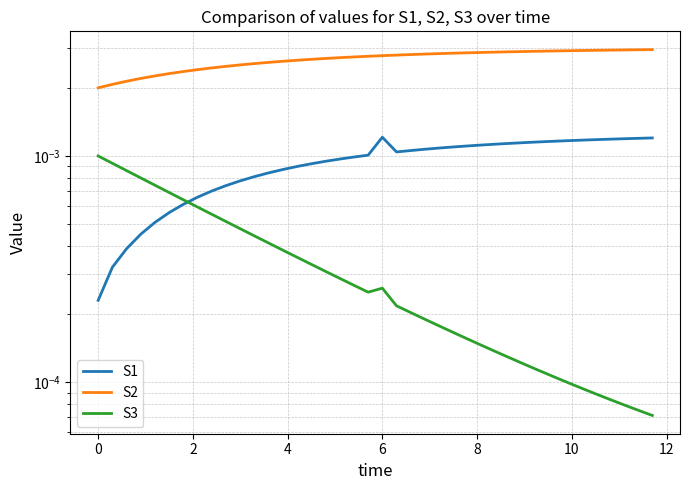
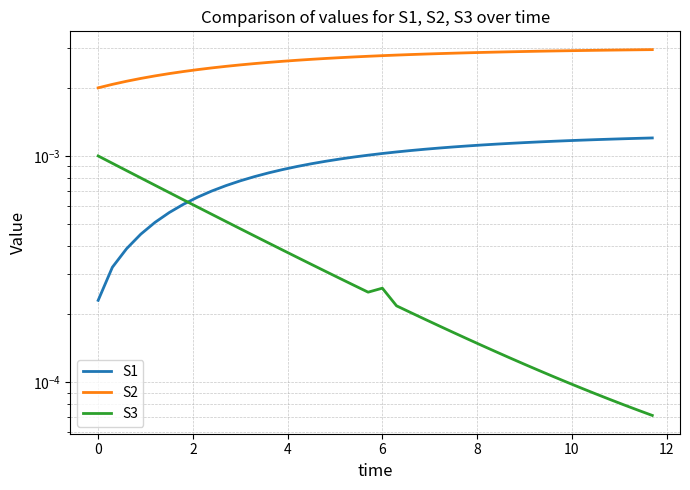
  {
    "S1": {
      "0": 0.00023,
-     "6": 0.0012
+     "6": 0.0010
    },
    "S2": {
      "0": 0.0020,
      "6": 0.0028
    },
    "S3": {
      "0": 0.0010,
      "6": 0.00026
    }
  }
